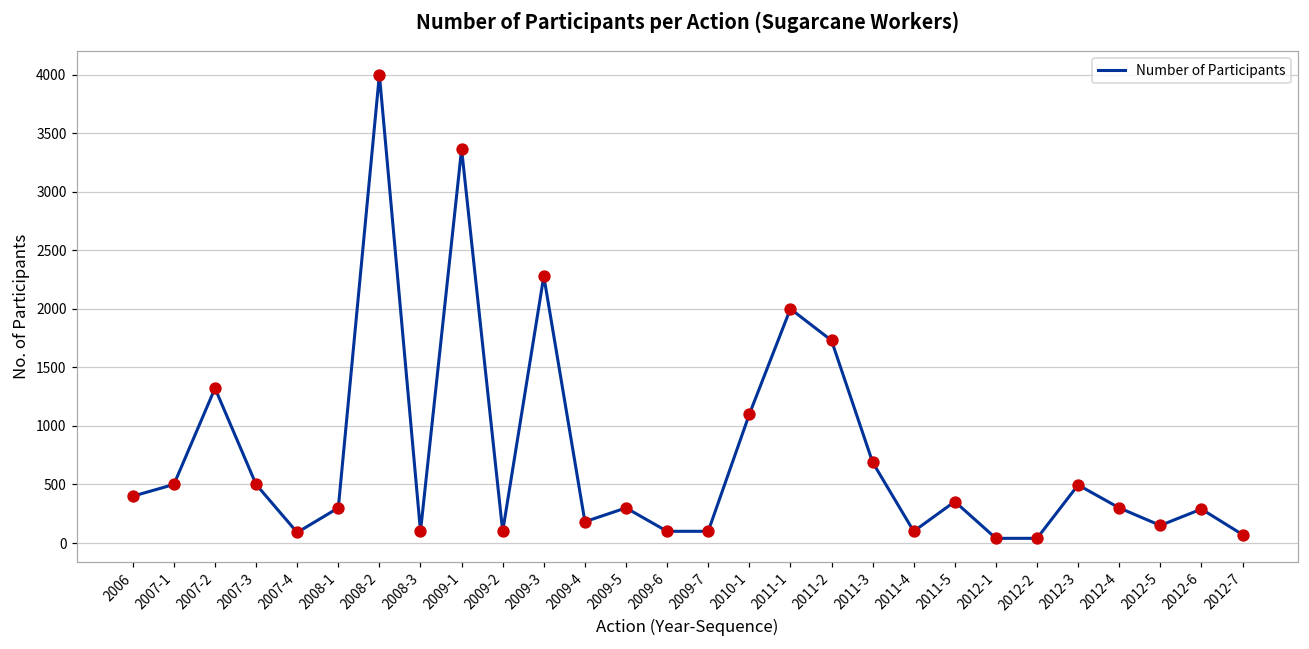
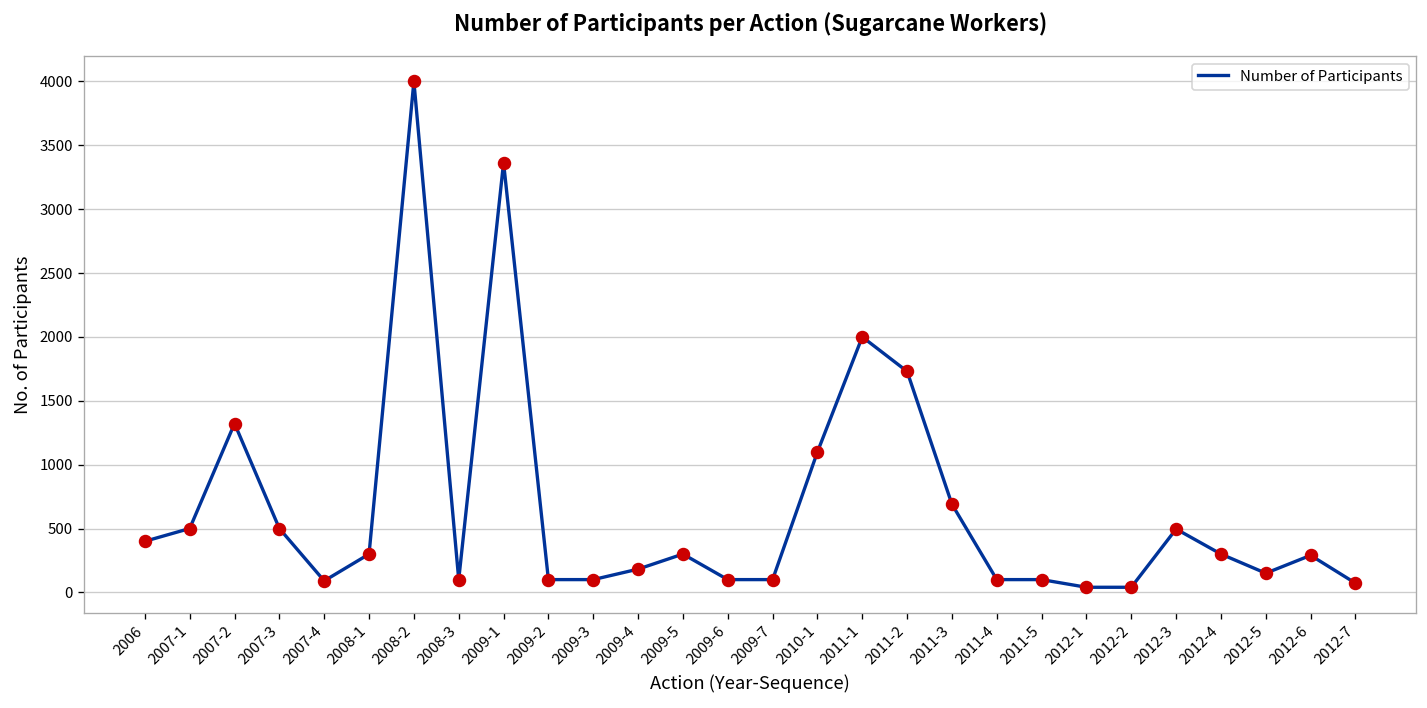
  {
    "2006": 400,
    "2007-1": 500,
    "2007-2": 1320,
    "2007-3": 500,
    "2007-4": 90,
    "2008-1": 300,
    "2008-2": 4000,
    "2008-3": 100,
    "2009-1": 3360,
    "2009-2": 100,
-   "2009-3": 2280,
+   "2009-3": 100,
    "2009-4": 180,
    "2009-5": 300,
    "2009-6": 100,
    "2009-7": 100,
    "2010-1": 1100,
    "2011-1": 2000,
    "2011-2": 1730,
    "2011-3": 690,
    "2011-4": 100,
-   "2011-5": 350,
+   "2011-5": 100,
    "2012-1": 40,
    "2012-2": 40,
    "2012-3": 500,
    "2012-4": 300,
    "2012-5": 150,
    "2012-6": 290,
    "2012-7": 70
  }
